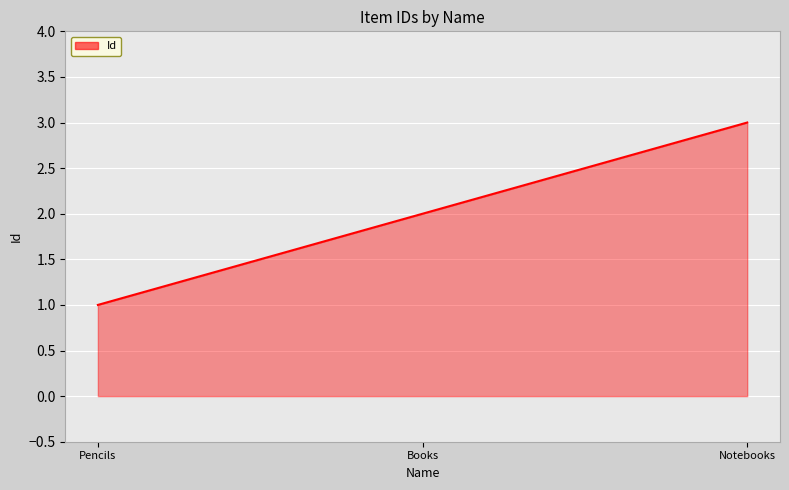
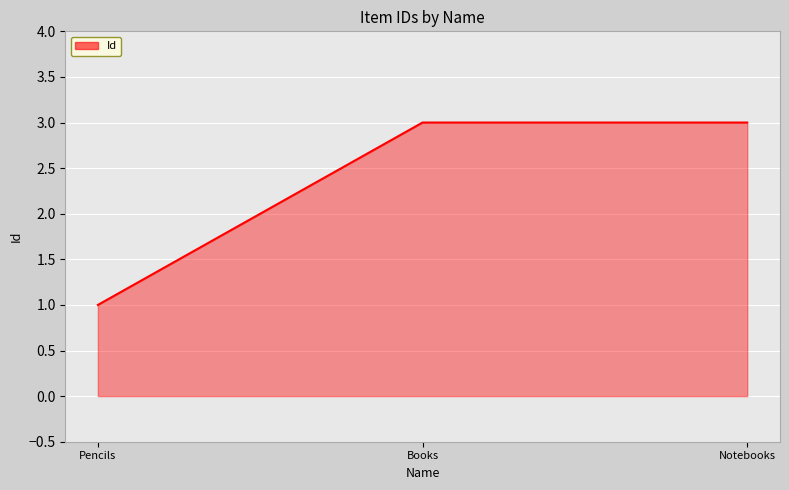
  {
    "Pencils": 1,
-   "Books": 2,
+   "Books": 3,
    "Notebooks": 3
  }
